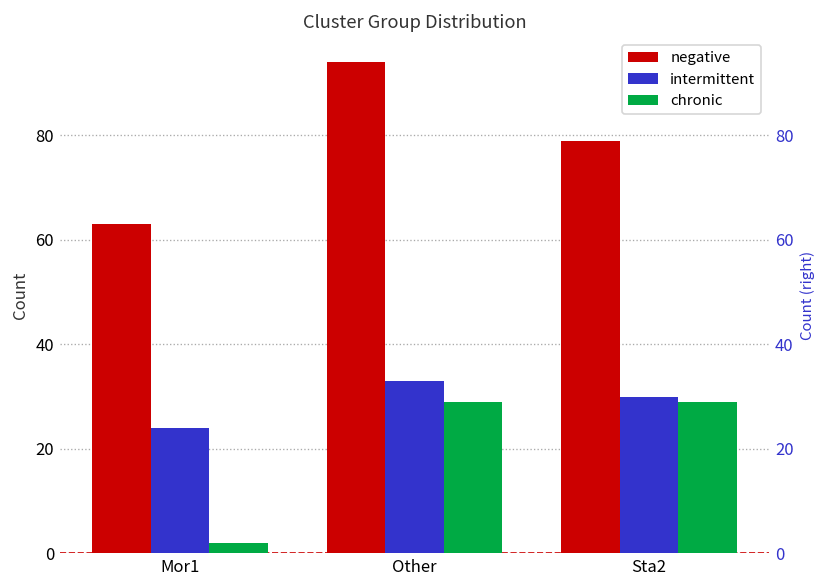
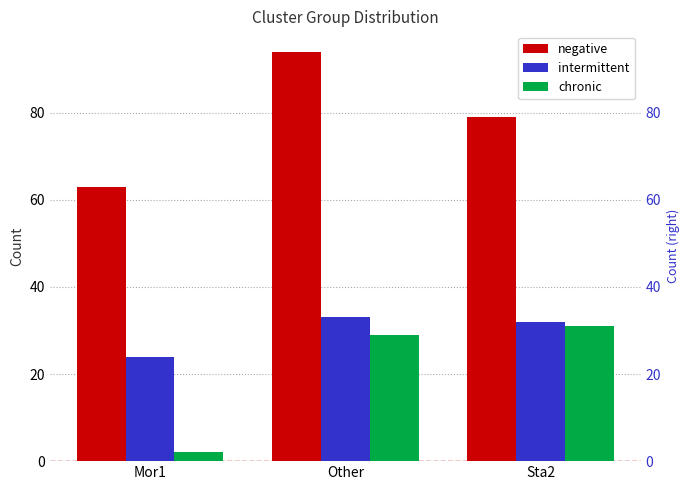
  {
    "negative": {
      "Mor1": 63,
      "Other": 94,
      "Sta2": 79
    },
    "intermittent": {
      "Mor1": 24,
      "Other": 33,
-     "Sta2": 30
+     "Sta2": 32
    },
    "chronic": {
      "Mor1": 2,
      "Other": 29,
-     "Sta2": 29
+     "Sta2": 31
    }
  }
